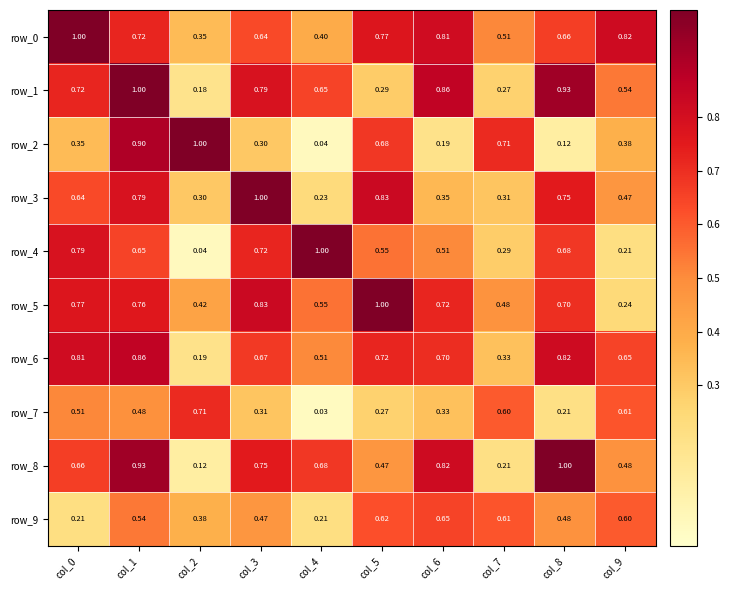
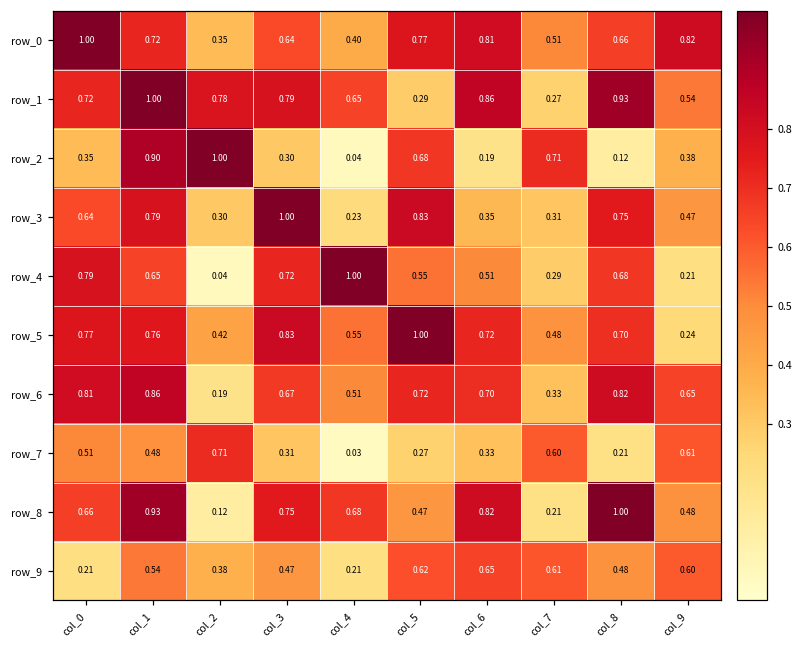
  {
    "row_0": {
      "col_0": 1.00,
      "col_1": 0.72,
      "col_2": 0.35,
      "col_3": 0.64,
      "col_4": 0.40,
      "col_5": 0.77,
      "col_6": 0.81,
      "col_7": 0.51,
      "col_8": 0.66,
      "col_9": 0.82
    },
    "row_1": {
      "col_0": 0.72,
      "col_1": 1.00,
-     "col_2": 0.18,
+     "col_2": 0.78,
      "col_3": 0.79,
      "col_4": 0.65,
      "col_5": 0.29,
      "col_6": 0.86,
      "col_7": 0.27,
      "col_8": 0.93,
      "col_9": 0.54
    },
    "row_2": {
      "col_0": 0.35,
      "col_1": 0.90,
      "col_2": 1.00,
      "col_3": 0.30,
      "col_4": 0.04,
      "col_5": 0.68,
      "col_6": 0.19,
      "col_7": 0.71,
      "col_8": 0.12,
      "col_9": 0.38
    },
    "row_3": {
      "col_0": 0.64,
      "col_1": 0.79,
      "col_2": 0.30,
      "col_3": 1.00,
      "col_4": 0.23,
      "col_5": 0.83,
      "col_6": 0.35,
      "col_7": 0.31,
      "col_8": 0.75,
      "col_9": 0.47
    },
    "row_4": {
      "col_0": 0.79,
      "col_1": 0.65,
      "col_2": 0.04,
      "col_3": 0.72,
      "col_4": 1.00,
      "col_5": 0.55,
      "col_6": 0.51,
      "col_7": 0.29,
      "col_8": 0.68,
      "col_9": 0.21
    },
    "row_5": {
      "col_0": 0.77,
      "col_1": 0.76,
      "col_2": 0.42,
      "col_3": 0.83,
      "col_4": 0.55,
      "col_5": 1.00,
      "col_6": 0.72,
      "col_7": 0.48,
      "col_8": 0.70,
      "col_9": 0.24
    },
    "row_6": {
      "col_0": 0.81,
      "col_1": 0.86,
      "col_2": 0.19,
      "col_3": 0.67,
      "col_4": 0.51,
      "col_5": 0.72,
      "col_6": 0.70,
      "col_7": 0.33,
      "col_8": 0.82,
      "col_9": 0.65
    },
    "row_7": {
      "col_0": 0.51,
      "col_1": 0.48,
      "col_2": 0.71,
      "col_3": 0.31,
      "col_4": 0.03,
      "col_5": 0.27,
      "col_6": 0.33,
      "col_7": 0.60,
      "col_8": 0.21,
      "col_9": 0.61
    },
    "row_8": {
      "col_0": 0.66,
      "col_1": 0.93,
      "col_2": 0.12,
      "col_3": 0.75,
      "col_4": 0.68,
      "col_5": 0.47,
      "col_6": 0.82,
      "col_7": 0.21,
      "col_8": 1.00,
      "col_9": 0.48
    },
    "row_9": {
      "col_0": 0.21,
      "col_1": 0.54,
      "col_2": 0.38,
      "col_3": 0.47,
      "col_4": 0.21,
      "col_5": 0.62,
      "col_6": 0.65,
      "col_7": 0.61,
      "col_8": 0.48,
      "col_9": 0.60
    }
  }
